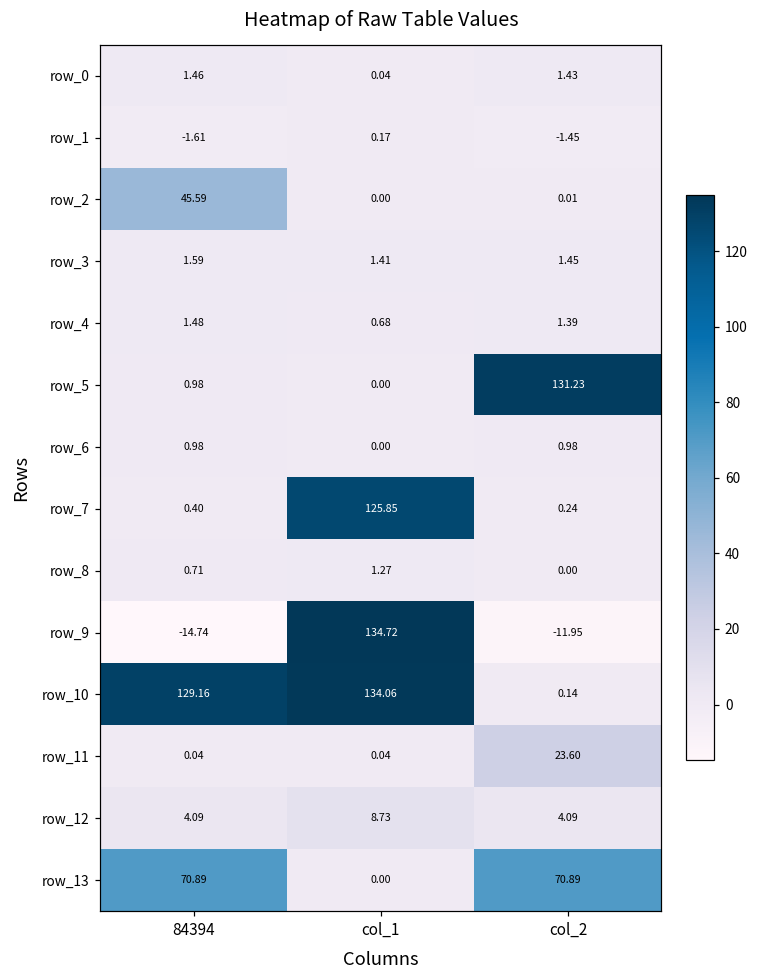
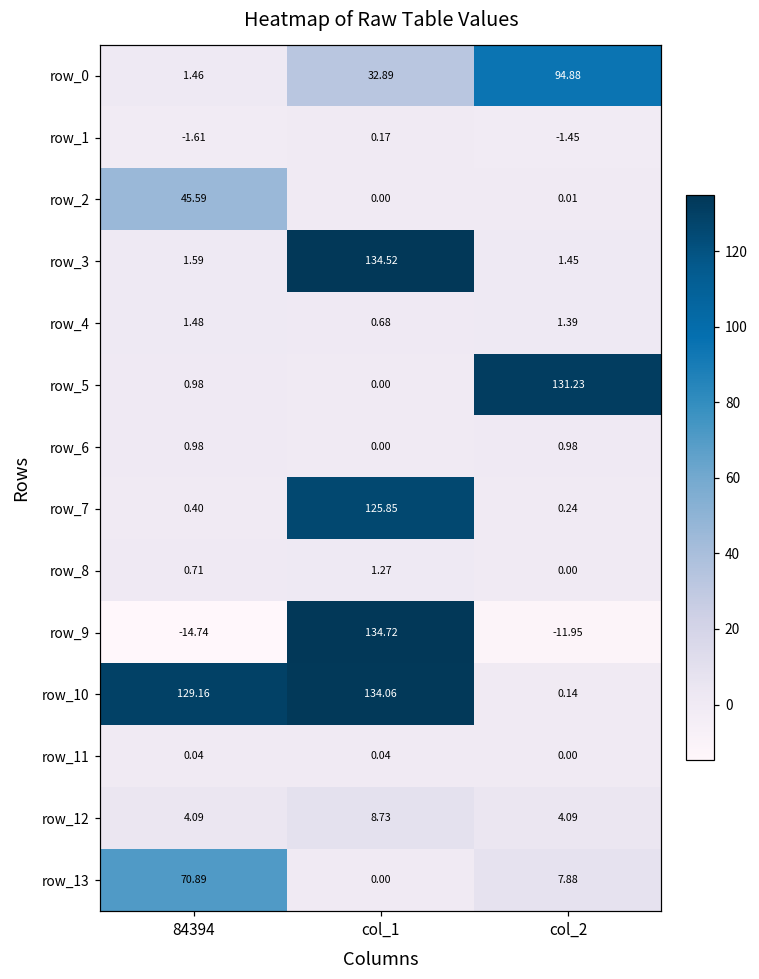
  {
    "row_0": {
      "84394": 1.46,
-     "col_1": 0.04,
-     "col_2": 1.43
+     "col_1": 32.89,
+     "col_2": 94.88
    },
    "row_1": {
      "84394": -1.61,
      "col_1": 0.17,
      "col_2": -1.45
    },
    "row_2": {
      "84394": 45.59,
      "col_1": 0.00,
      "col_2": 0.01
    },
    "row_3": {
      "84394": 1.59,
-     "col_1": 1.41,
+     "col_1": 134.52,
      "col_2": 1.45
    },
    "row_4": {
      "84394": 1.48,
      "col_1": 0.68,
      "col_2": 1.39
    },
    "row_5": {
      "84394": 0.98,
      "col_1": 0.00,
      "col_2": 131.23
    },
    "row_6": {
      "84394": 0.98,
      "col_1": 0.00,
      "col_2": 0.98
    },
    "row_7": {
      "84394": 0.40,
      "col_1": 125.85,
      "col_2": 0.24
    },
    "row_8": {
      "84394": 0.71,
      "col_1": 1.27,
      "col_2": 0.00
    },
    "row_9": {
      "84394": -14.74,
      "col_1": 134.72,
      "col_2": -11.95
    },
    "row_10": {
      "84394": 129.16,
      "col_1": 134.06,
      "col_2": 0.14
    },
    "row_11": {
      "84394": 0.04,
      "col_1": 0.04,
-     "col_2": 23.60
+     "col_2": 0.00
    },
    "row_12": {
      "84394": 4.09,
      "col_1": 8.73,
      "col_2": 4.09
    },
    "row_13": {
      "84394": 70.89,
      "col_1": 0.00,
-     "col_2": 70.89
+     "col_2": 7.88
    }
  }
